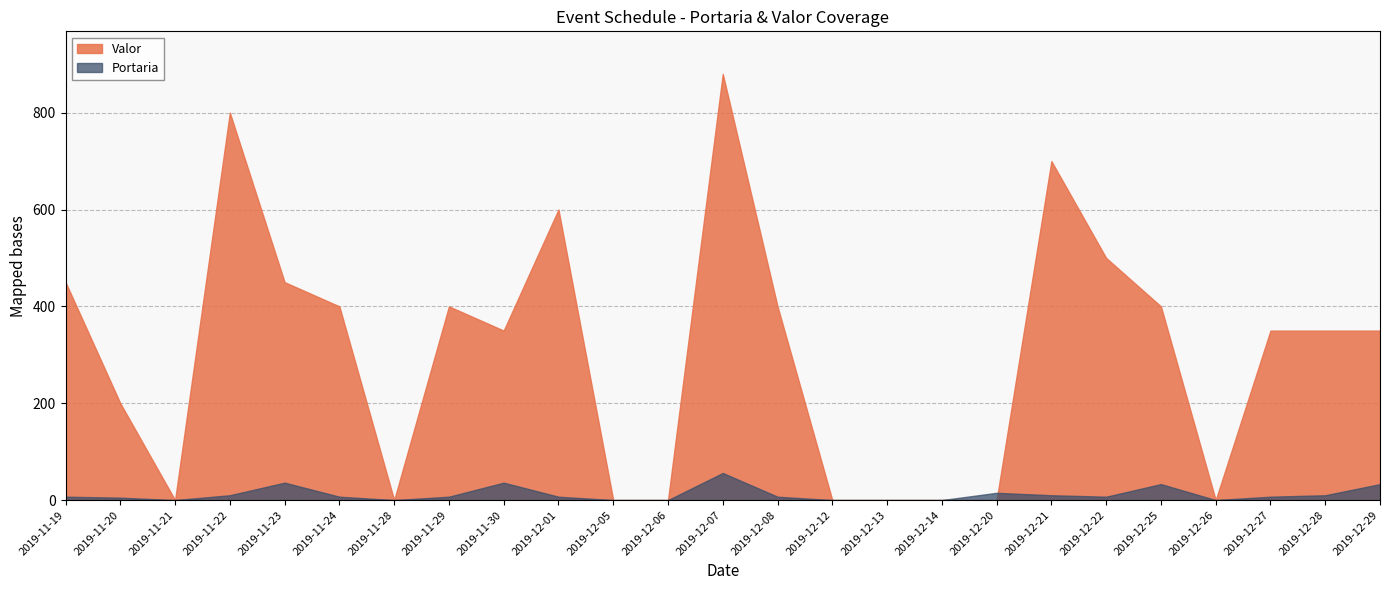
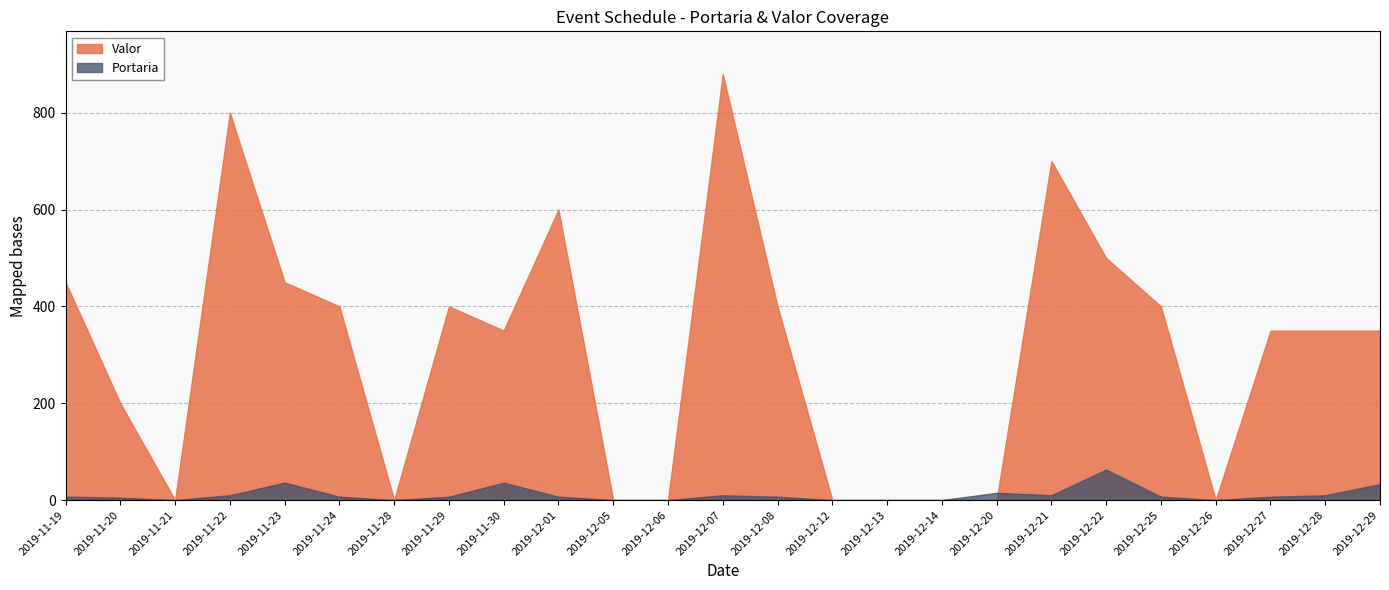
  {
    "Valor": {
      "2019-11-19": 450,
      "2019-11-20": 200,
      "2019-11-22": 800,
      "2019-11-23": 450,
      "2019-11-24": 400,
      "2019-11-29": 400,
      "2019-11-30": 350,
      "2019-12-01": 600,
      "2019-12-07": 880,
      "2019-12-08": 400,
      "2019-12-20": 0,
      "2019-12-21": 700,
      "2019-12-22": 500,
      "2019-12-25": 400,
      "2019-12-27": 350,
      "2019-12-28": 350,
      "2019-12-29": 350
    },
    "Portaria": {
      "2019-11-19": 10,
      "2019-11-22": 10,
      "2019-11-23": 40,
      "2019-11-24": 10,
      "2019-11-29": 10,
      "2019-11-30": 40,
      "2019-12-01": 10,
-     "2019-12-07": 60,
+     "2019-12-07": 10,
      "2019-12-08": 10,
      "2019-12-20": 20,
      "2019-12-21": 10,
-     "2019-12-22": 10,
-     "2019-12-25": 30,
+     "2019-12-22": 60,
+     "2019-12-25": 10,
      "2019-12-27": 10,
      "2019-12-28": 10,
      "2019-12-29": 30
    }
  }
